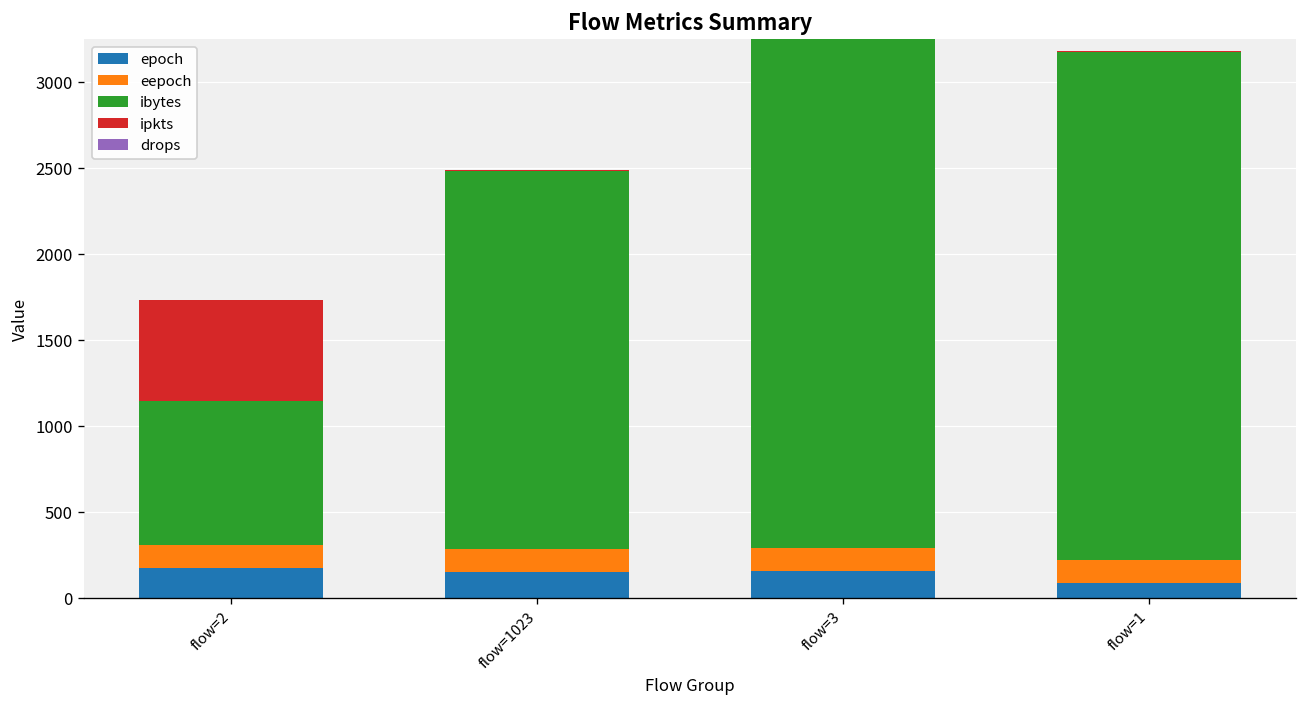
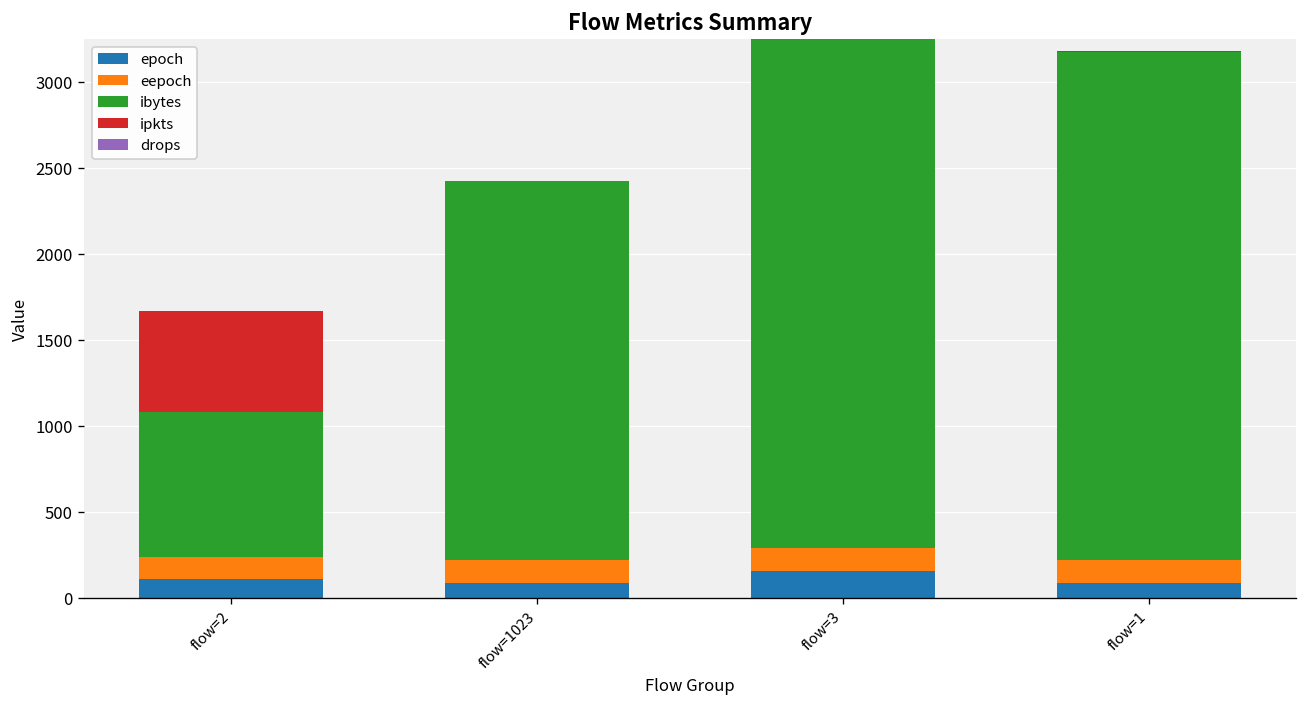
  {
    "epoch": {
-     "flow=2": 170,
-     "flow=1023": 150,
+     "flow=2": 110,
+     "flow=1023": 90,
      "flow=3": 160,
      "flow=1": 90
    },
    "eepoch": {
      "flow=2": 130,
      "flow=1023": 130,
      "flow=3": 130,
      "flow=1": 130
    },
    "ibytes": {
      "flow=2": 840,
      "flow=1023": 2200,
      "flow=3": 2960,
      "flow=1": 2960
    },
    "drops": {
      "flow=1023": 0,
      "flow=3": 0,
      "flow=1": 0
    }
  }
